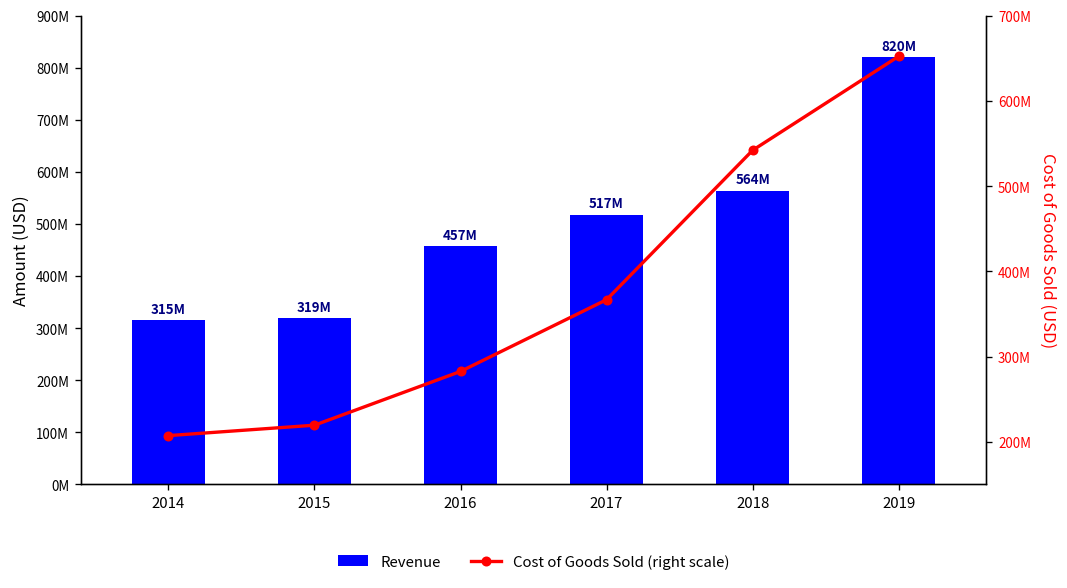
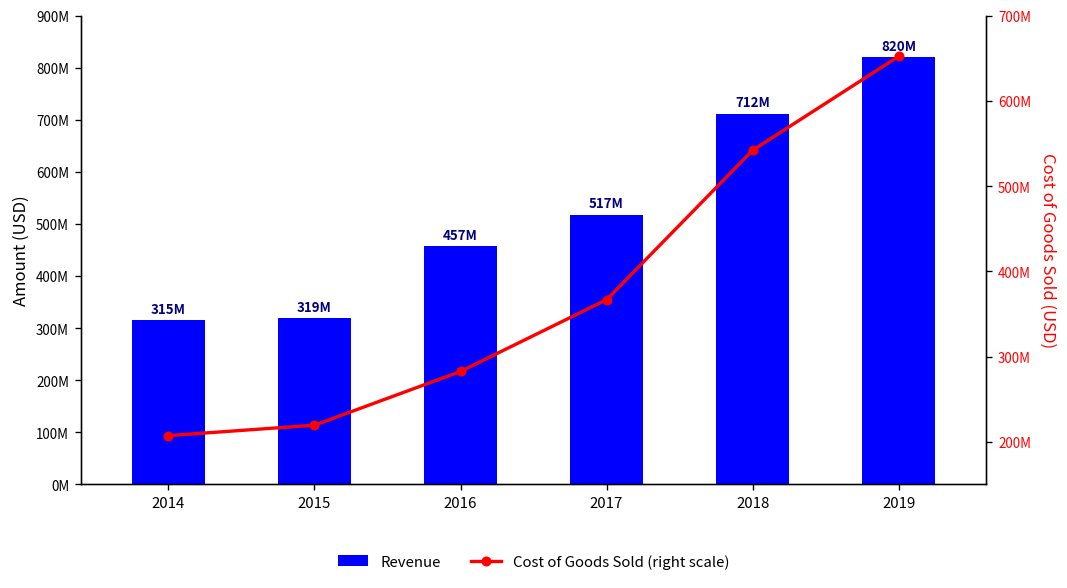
  {
    "Revenue": {
      "2014": "315M",
      "2016": "457M",
-     "2018": "564M"
+     "2018": "712M"
    }
  }
